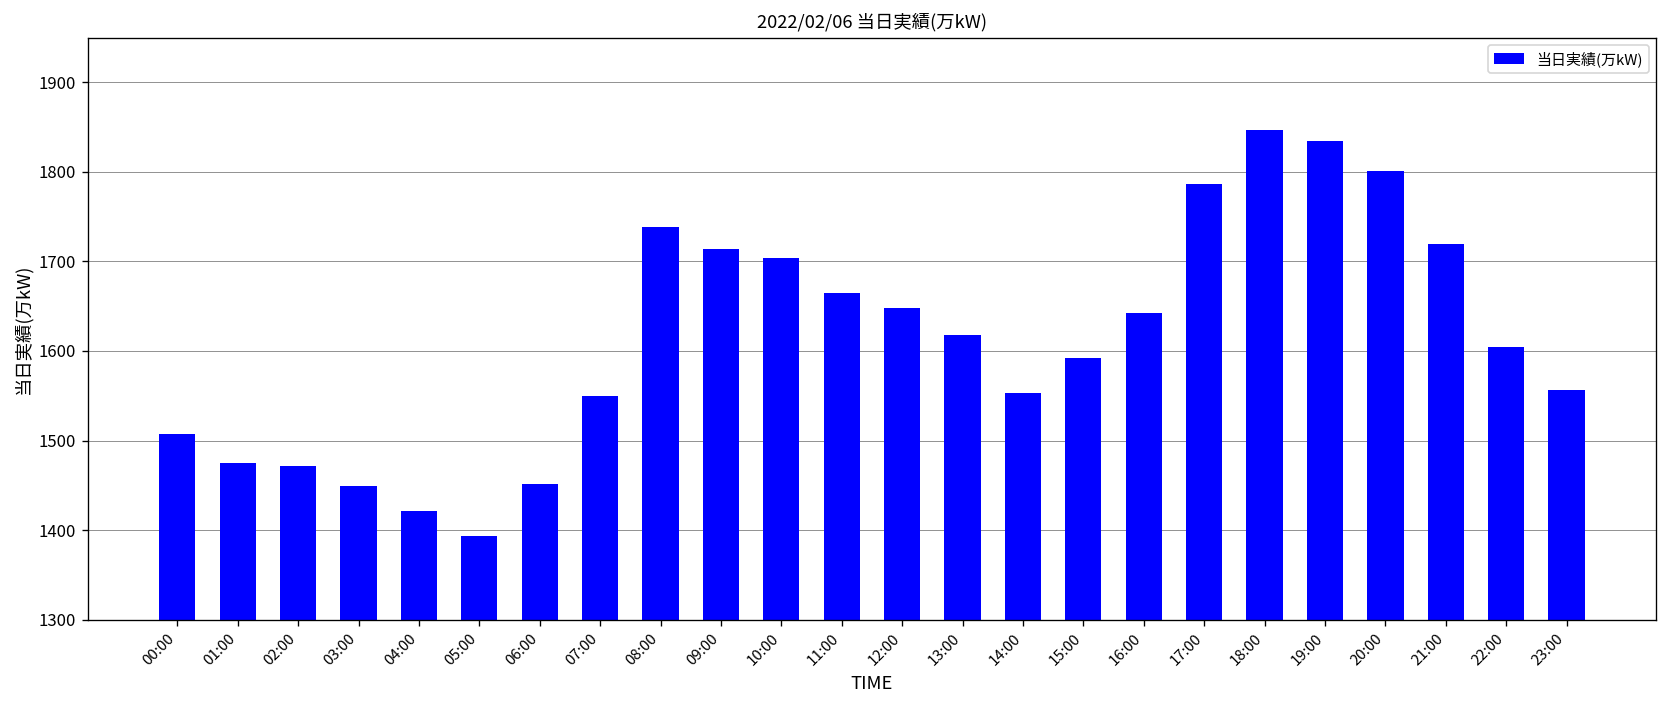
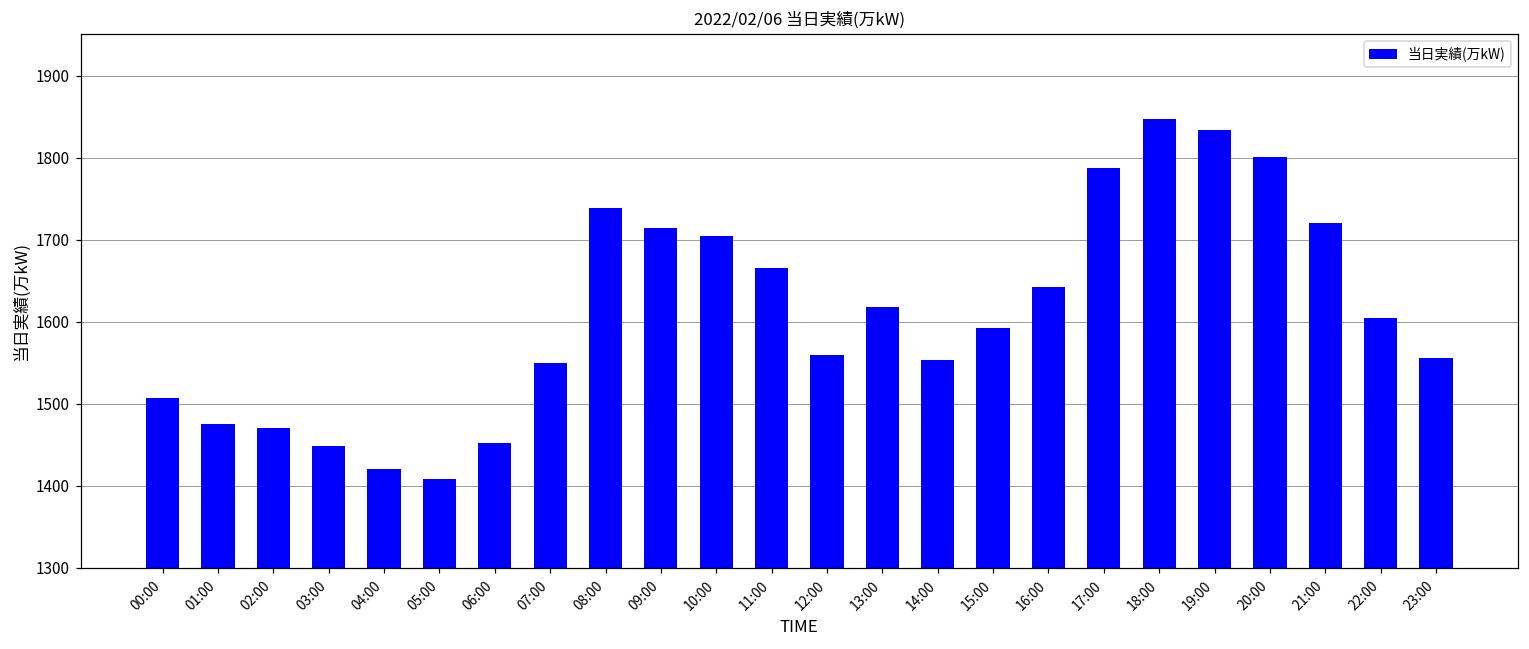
  {
    "00:00": 1510,
    "01:00": 1480,
    "02:00": 1470,
    "03:00": 1450,
    "04:00": 1420,
-   "05:00": 1390,
+   "05:00": 1410,
    "06:00": 1450,
    "07:00": 1550,
    "08:00": 1740,
    "09:00": 1710,
    "10:00": 1700,
    "11:00": 1670,
-   "12:00": 1650,
+   "12:00": 1560,
    "13:00": 1620,
    "14:00": 1550,
    "15:00": 1590,
    "16:00": 1640,
    "17:00": 1790,
    "18:00": 1850,
    "19:00": 1830,
    "20:00": 1800,
    "21:00": 1720,
    "22:00": 1610,
    "23:00": 1560
  }
